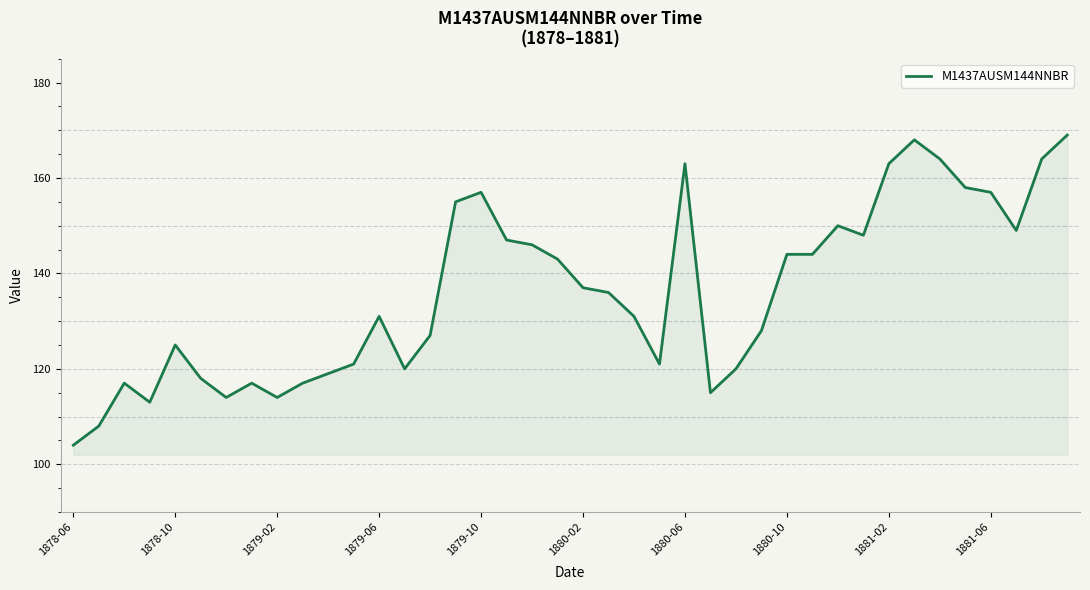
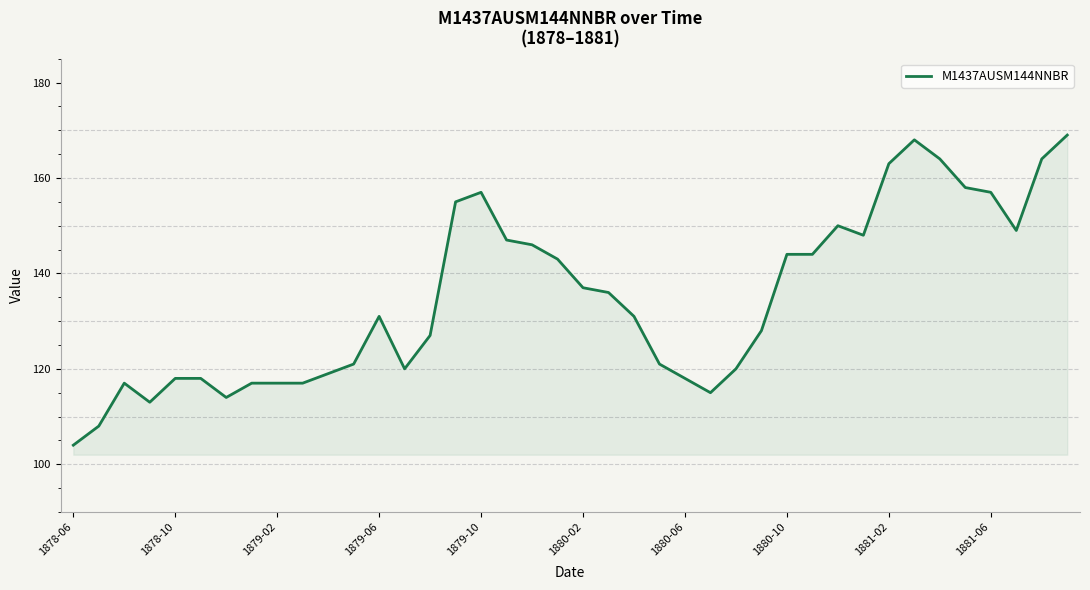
  {
    "1878-06": 104,
-   "1878-10": 125,
-   "1879-02": 114,
+   "1878-10": 118,
+   "1879-02": 117,
    "1879-06": 131,
    "1879-10": 157,
    "1880-02": 137,
-   "1880-06": 163,
+   "1880-06": 118,
    "1880-10": 144,
    "1881-02": 163,
    "1881-06": 157
  }
